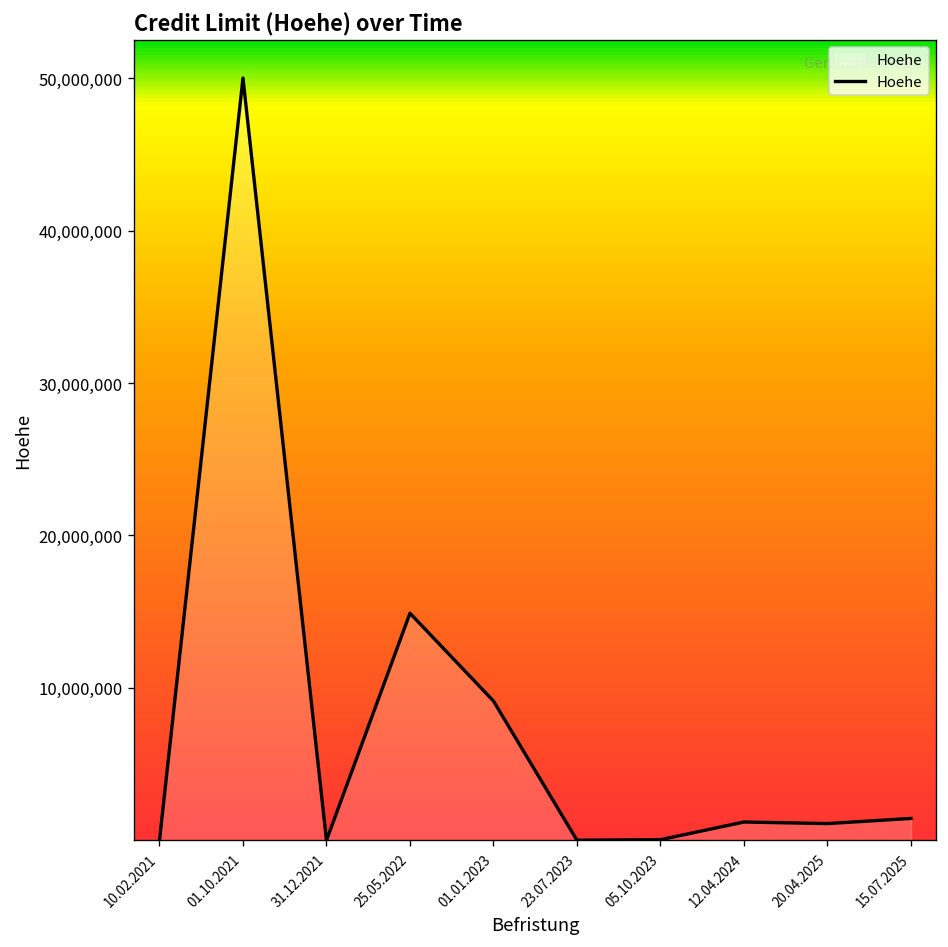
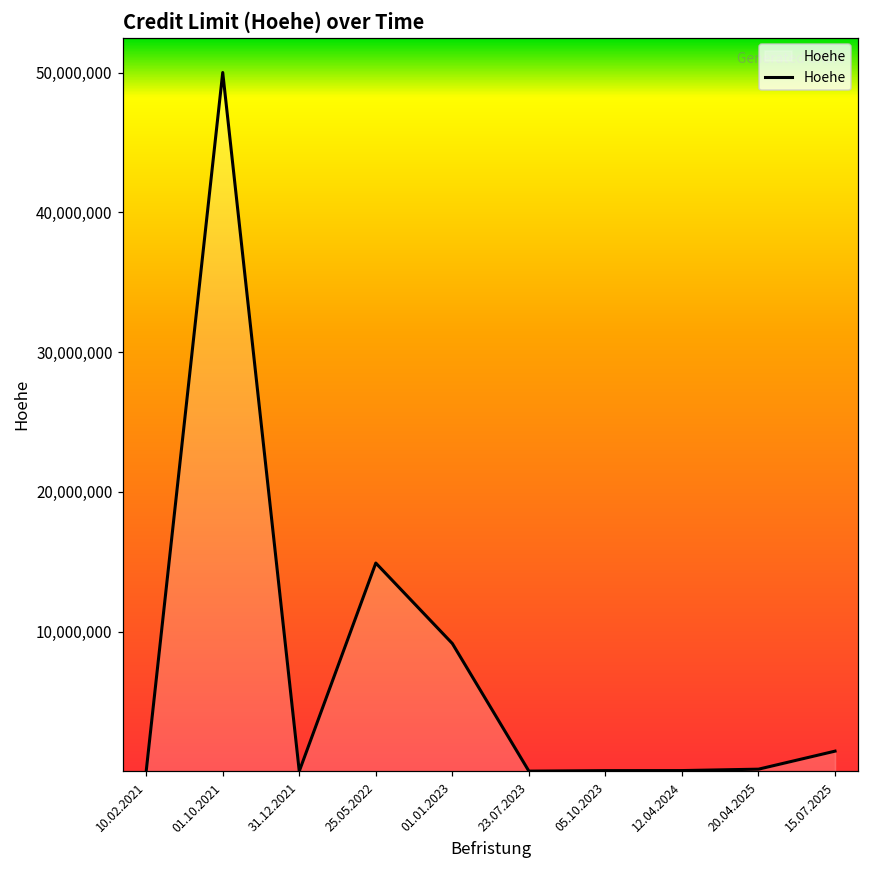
  {
    "10.02.2021": "0",
    "01.10.2021": "50,000,000",
    "31.12.2021": "0",
    "25.05.2022": "14,900,000",
    "01.01.2023": "9,100,000",
    "23.07.2023": "0",
    "05.10.2023": "0",
-   "12.04.2024": "1,200,000",
-   "20.04.2025": "1,100,000",
+   "12.04.2024": "100,000",
+   "20.04.2025": "200,000",
    "15.07.2025": "1,400,000"
  }
